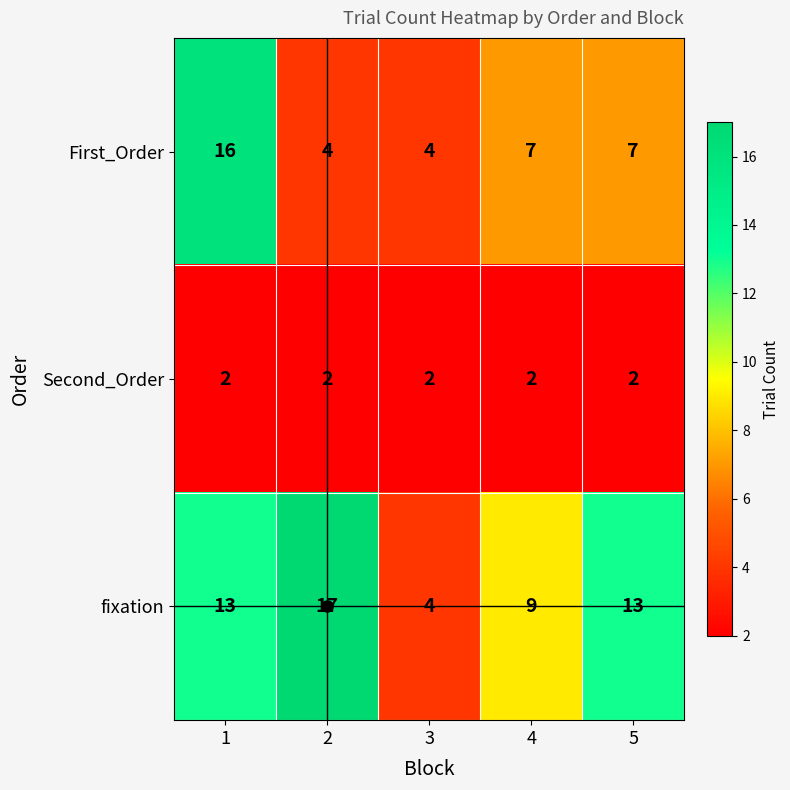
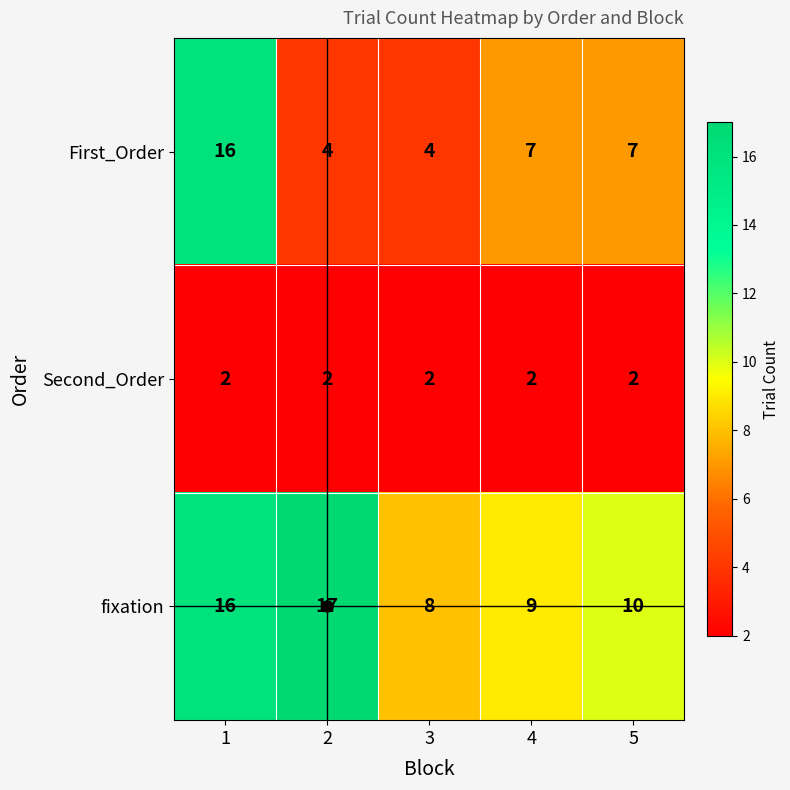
  {
    "First_Order": {
      "1": 16,
      "2": 4,
      "3": 4,
      "4": 7,
      "5": 7
    },
    "Second_Order": {
      "1": 2,
      "2": 2,
      "3": 2,
      "4": 2,
      "5": 2
    },
    "fixation": {
-     "1": 13,
-     "3": 4,
+     "1": 16,
+     "3": 8,
      "4": 9,
-     "5": 13
+     "5": 10
    }
  }
